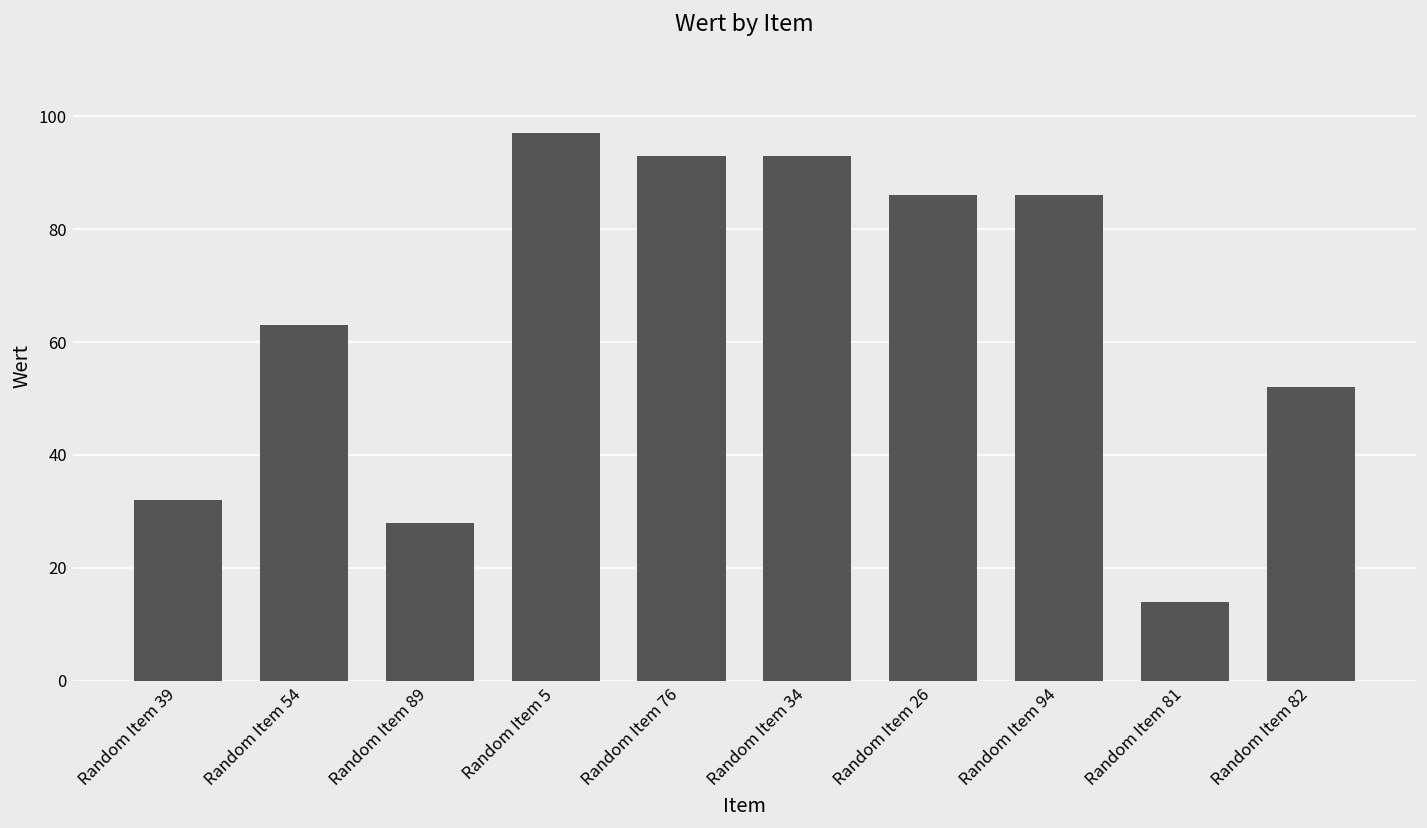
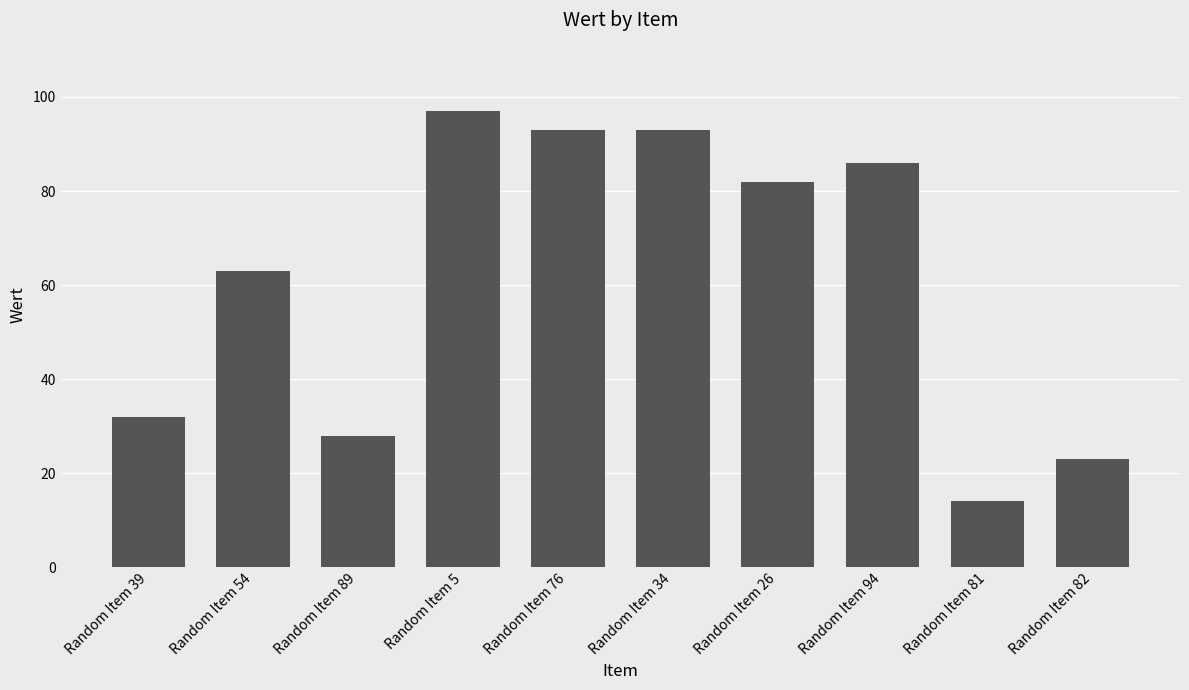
  {
    "Random Item 39": 32,
    "Random Item 54": 63,
    "Random Item 89": 28,
    "Random Item 5": 97,
    "Random Item 76": 93,
    "Random Item 34": 93,
-   "Random Item 26": 86,
+   "Random Item 26": 82,
    "Random Item 94": 86,
    "Random Item 81": 14,
-   "Random Item 82": 52
+   "Random Item 82": 23
  }
